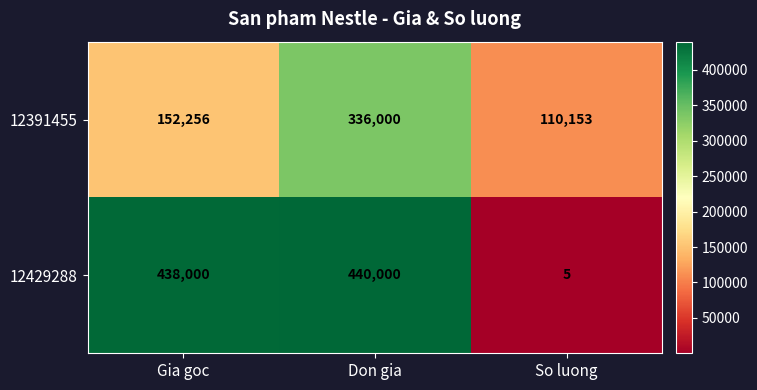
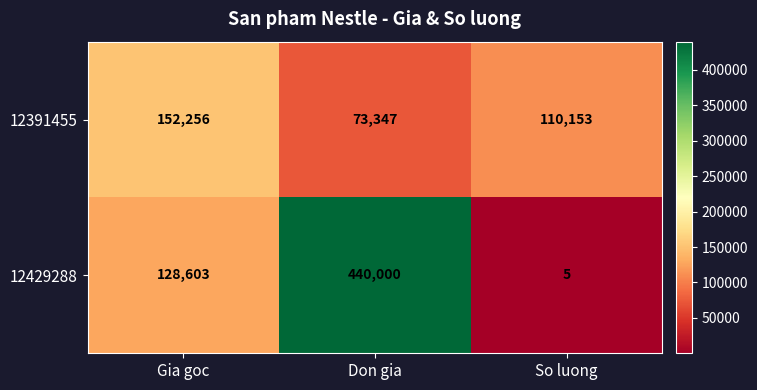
  {
    "12391455": {
      "Gia goc": "152,256",
-     "Don gia": "336,000",
+     "Don gia": "73,347",
      "So luong": "110,153"
    },
    "12429288": {
-     "Gia goc": "438,000",
+     "Gia goc": "128,603",
      "Don gia": "440,000",
      "So luong": "5"
    }
  }
